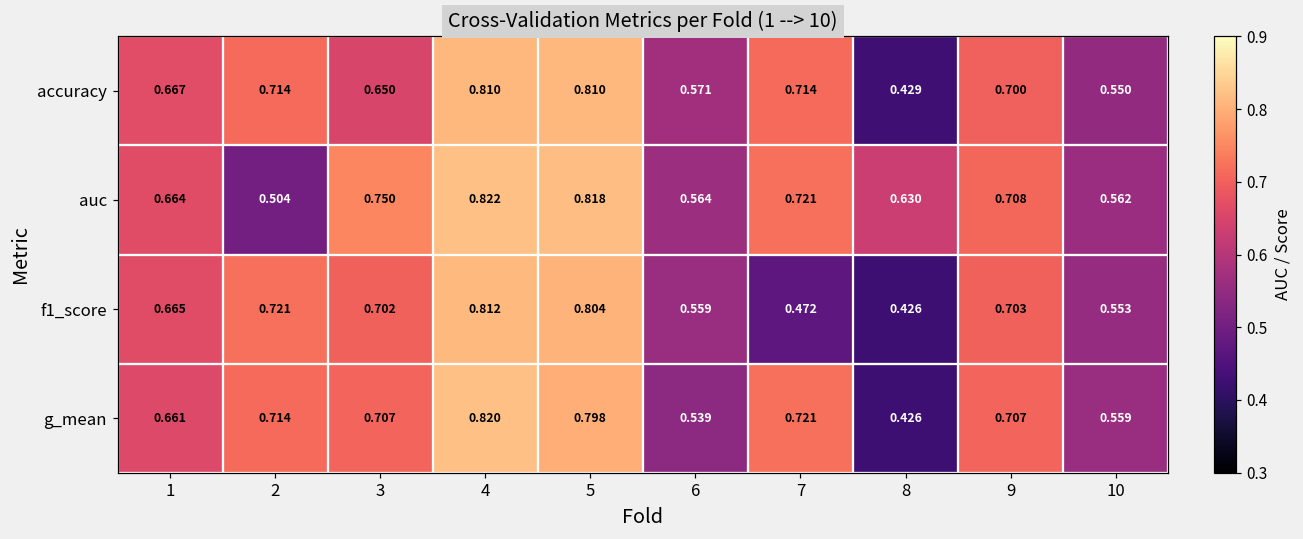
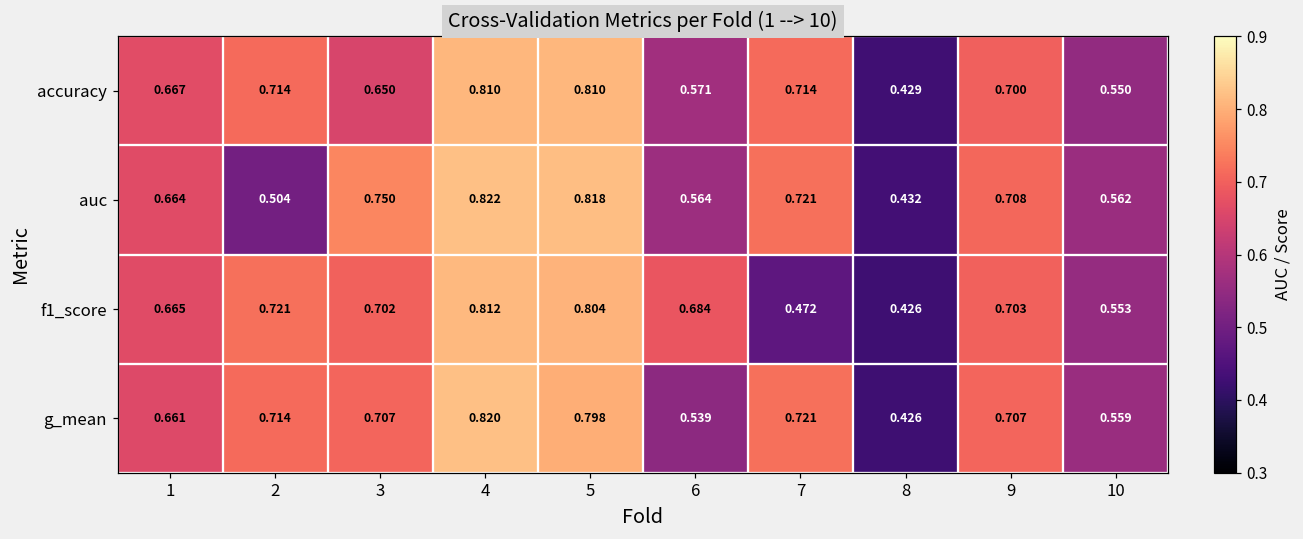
  {
    "accuracy": {
      "1": 0.667,
      "2": 0.714,
      "3": 0.650,
      "4": 0.810,
      "5": 0.810,
      "6": 0.571,
      "7": 0.714,
      "8": 0.429,
      "9": 0.700,
      "10": 0.550
    },
    "auc": {
      "1": 0.664,
      "2": 0.504,
      "3": 0.750,
      "4": 0.822,
      "5": 0.818,
      "6": 0.564,
      "7": 0.721,
-     "8": 0.630,
+     "8": 0.432,
      "9": 0.708,
      "10": 0.562
    },
    "f1_score": {
      "1": 0.665,
      "2": 0.721,
      "3": 0.702,
      "4": 0.812,
      "5": 0.804,
-     "6": 0.559,
+     "6": 0.684,
      "7": 0.472,
      "8": 0.426,
      "9": 0.703,
      "10": 0.553
    },
    "g_mean": {
      "1": 0.661,
      "2": 0.714,
      "3": 0.707,
      "4": 0.820,
      "5": 0.798,
      "6": 0.539,
      "7": 0.721,
      "8": 0.426,
      "9": 0.707,
      "10": 0.559
    }
  }
